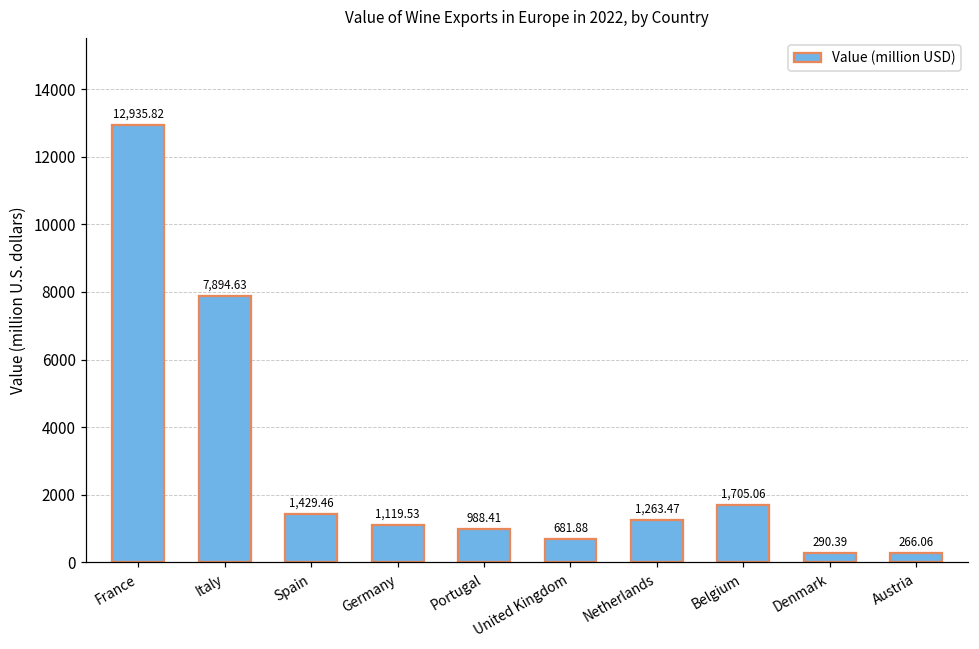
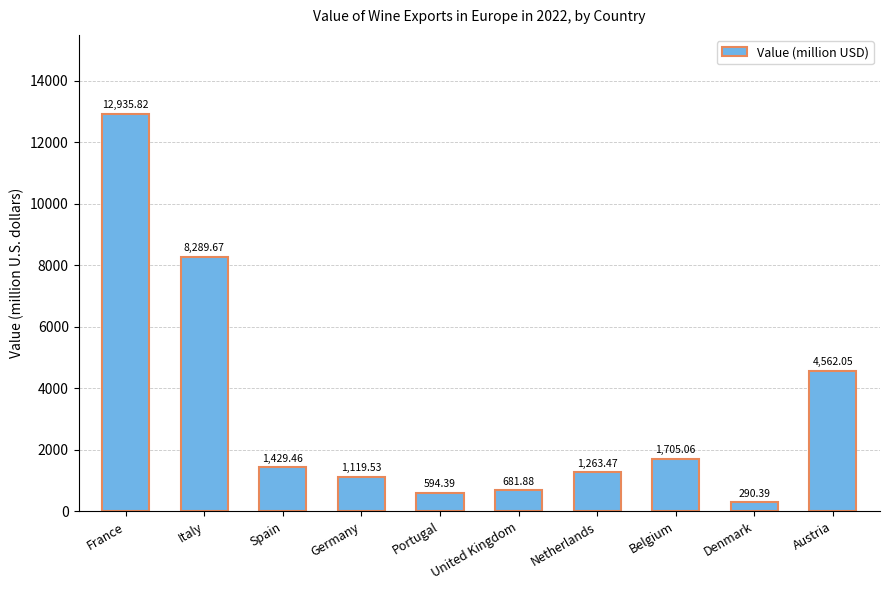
  {
    "France": "12,935.82",
-   "Italy": "7,894.63",
+   "Italy": "8,289.67",
    "Spain": "1,429.46",
    "Germany": "1,119.53",
-   "Portugal": "988.41",
+   "Portugal": "594.39",
    "United Kingdom": "681.88",
    "Netherlands": "1,263.47",
    "Belgium": "1,705.06",
    "Denmark": "290.39",
-   "Austria": "266.06"
+   "Austria": "4,562.05"
  }
